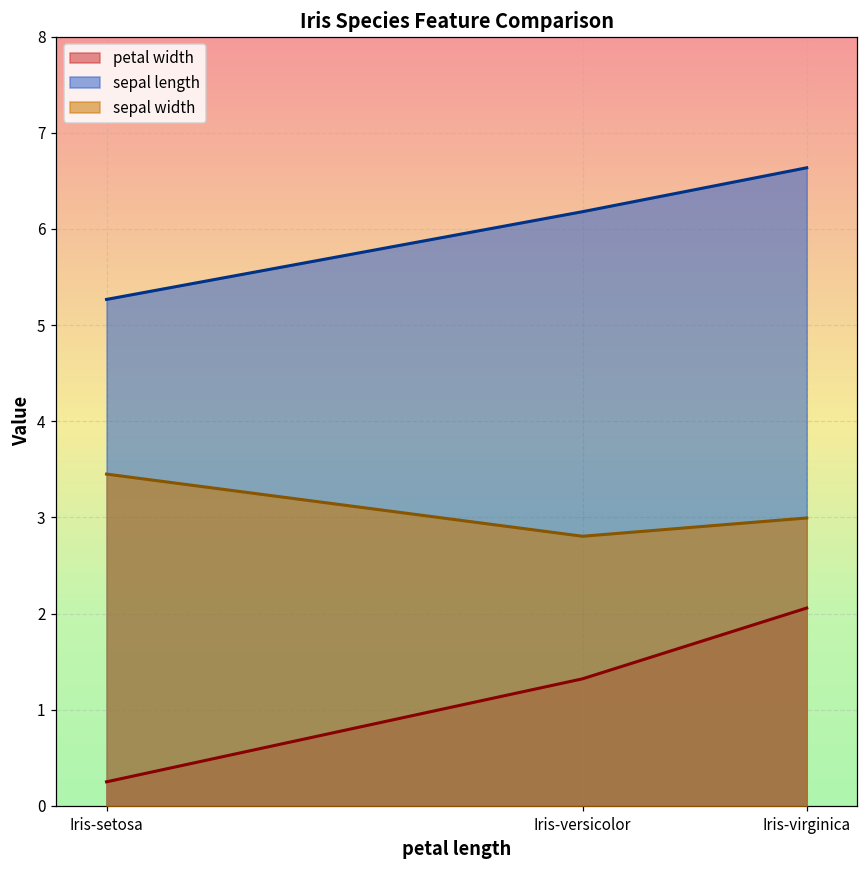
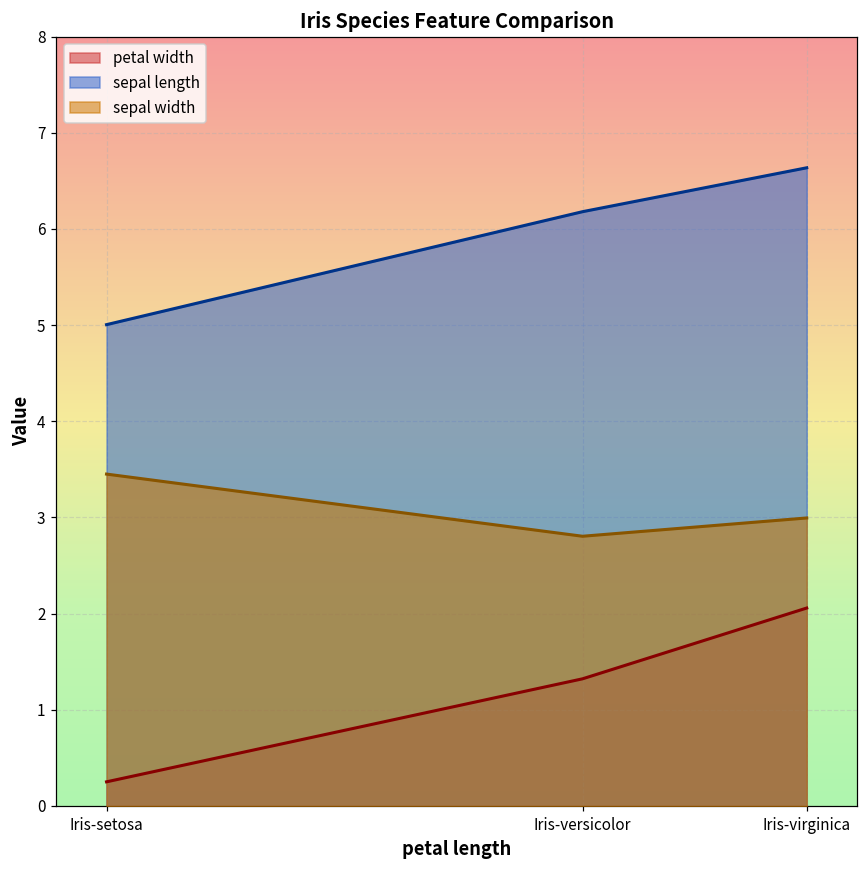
  {
    "petal width": {
      "Iris-setosa": 0.3,
      "Iris-versicolor": 1.3,
      "Iris-virginica": 2.1
    },
    "sepal length": {
-     "Iris-setosa": 5.3,
+     "Iris-setosa": 5.0,
      "Iris-versicolor": 6.2,
      "Iris-virginica": 6.6
    },
    "sepal width": {
      "Iris-setosa": 3.5,
      "Iris-versicolor": 2.8,
      "Iris-virginica": 3.0
    }
  }
